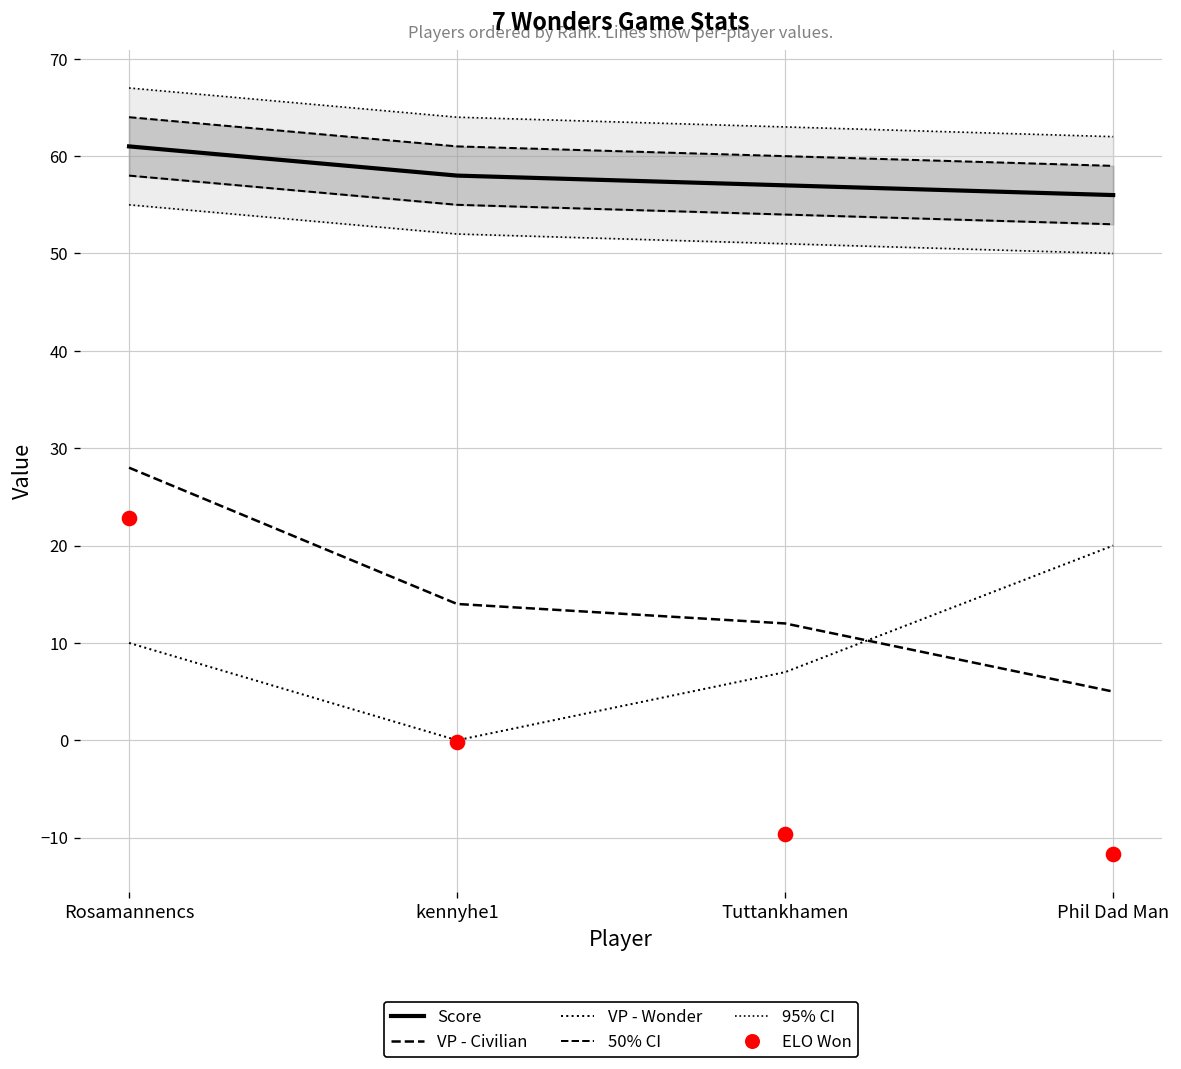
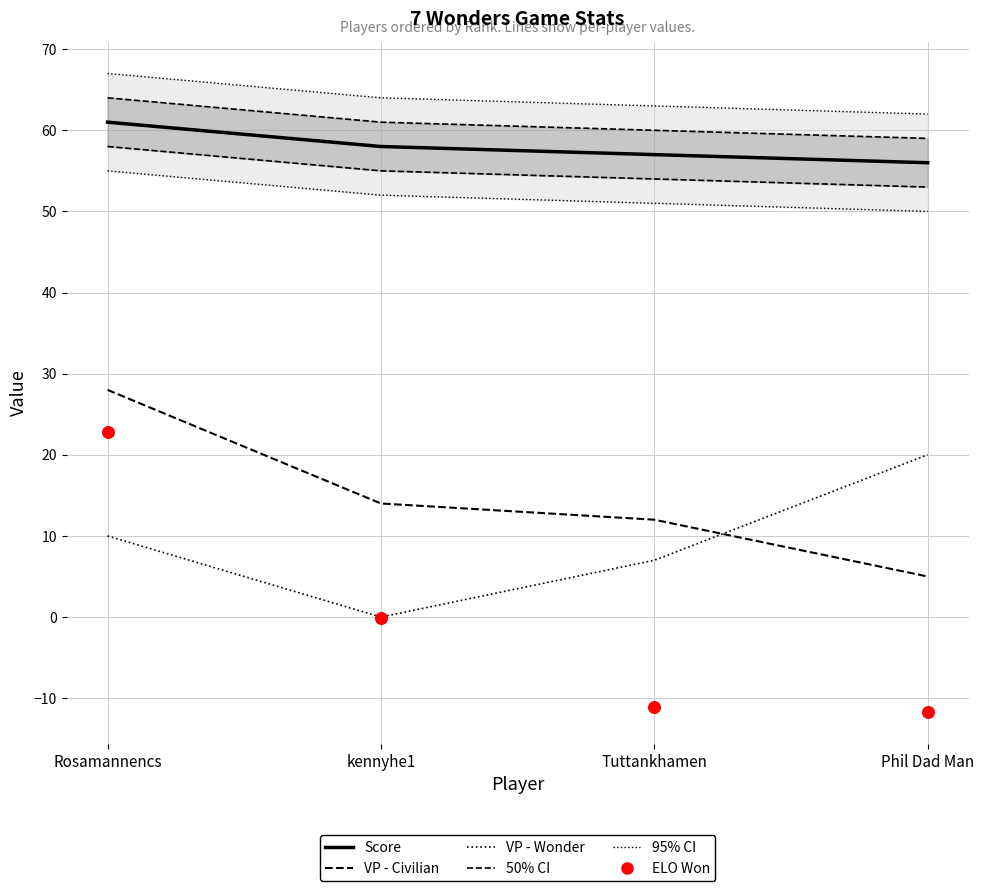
  {
    "ELO Won": {
-     "Tuttankhamen": -10
+     "Tuttankhamen": -11
    }
  }
